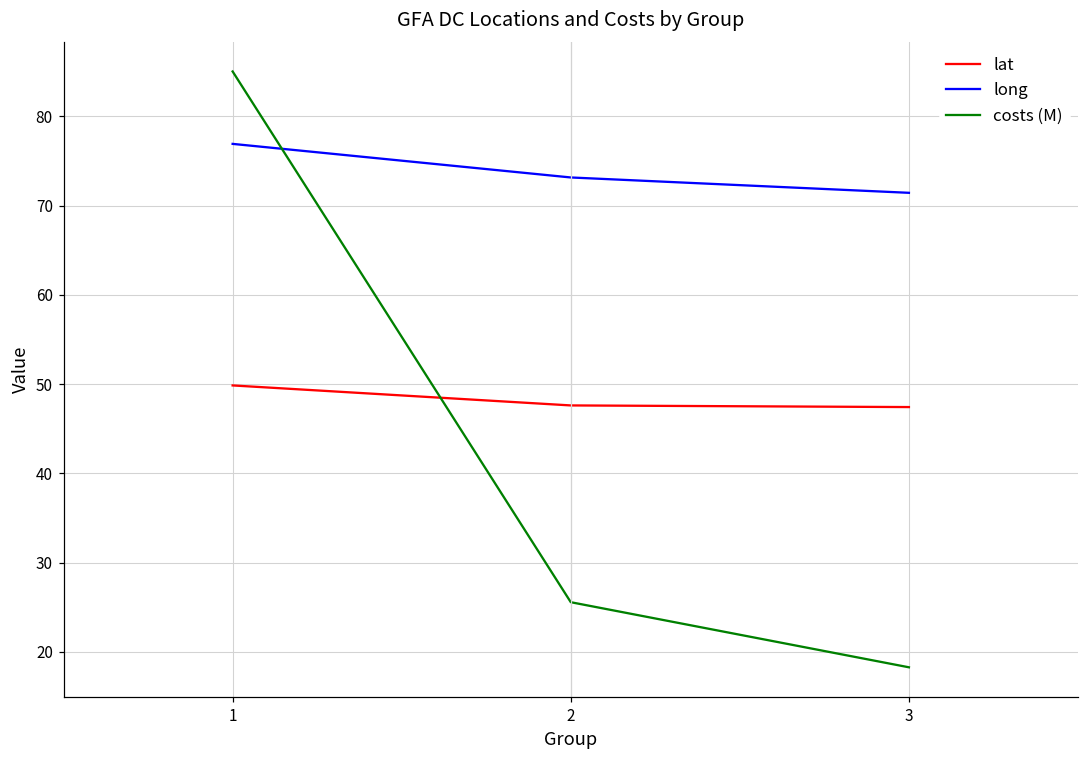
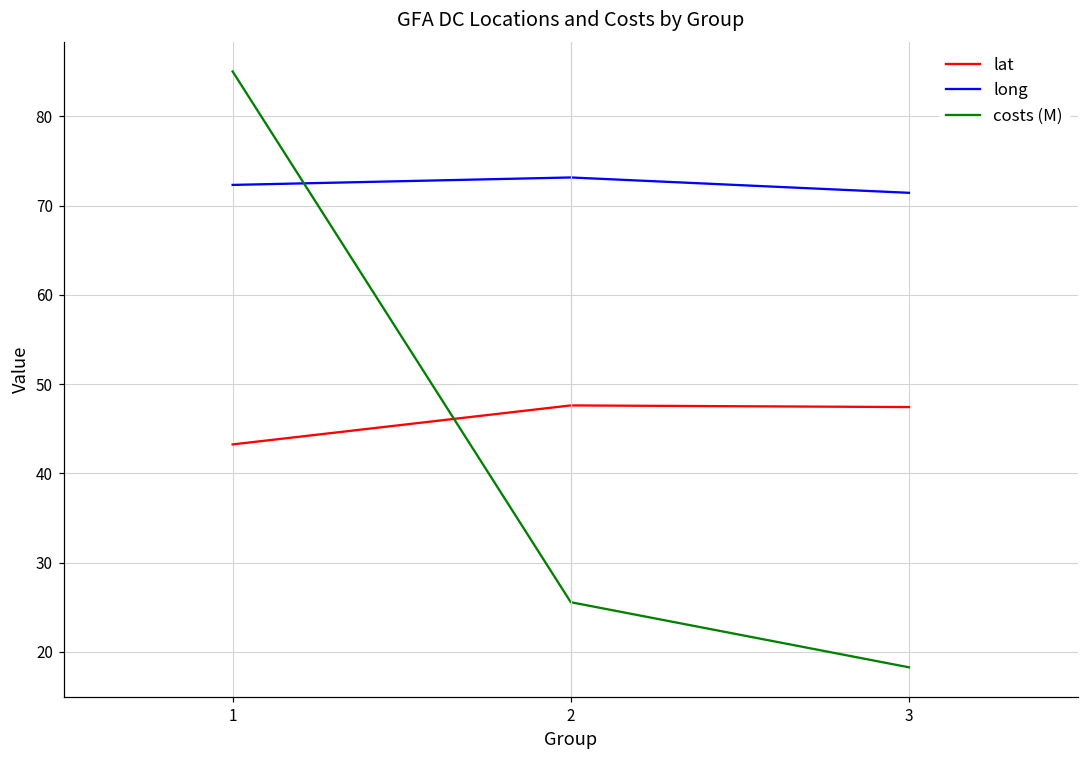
  {
    "lat": {
-     "1": 50,
+     "1": 43,
      "2": 48,
      "3": 47
    },
    "long": {
-     "1": 77,
+     "1": 72,
      "2": 73,
      "3": 71
    },
    "costs (M)": {
      "1": 85,
      "2": 26,
      "3": 18
    }
  }
